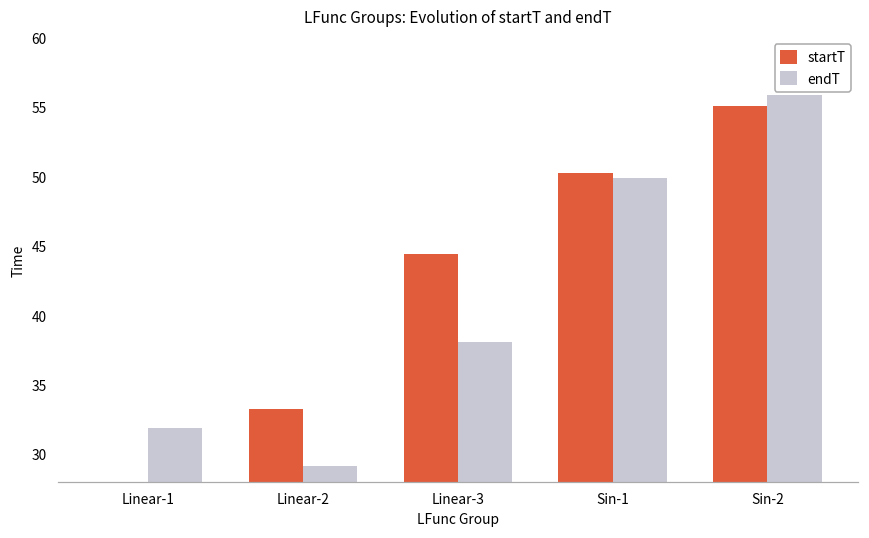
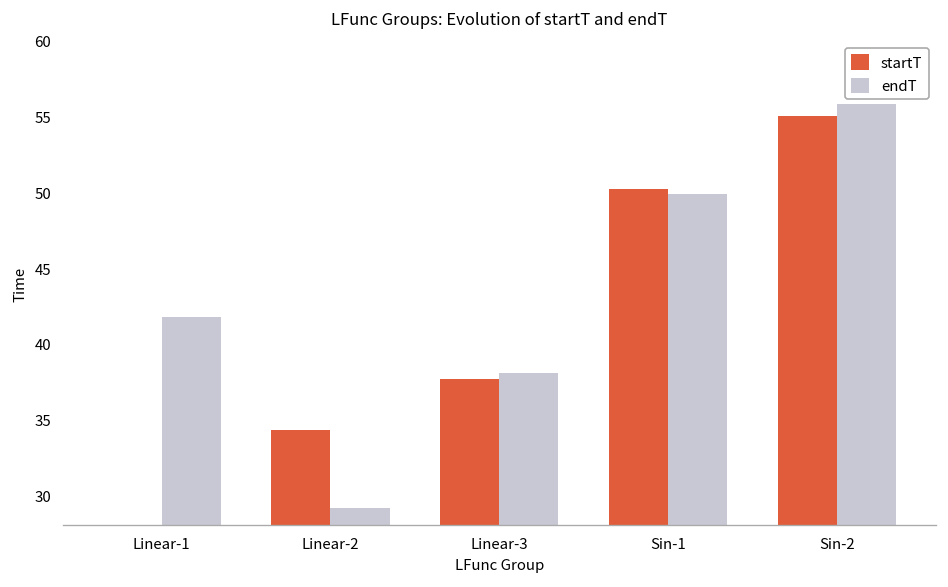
  {
    "startT": {
-     "Linear-2": 33.3,
-     "Linear-3": 44.4,
+     "Linear-2": 34.3,
+     "Linear-3": 37.7,
      "Sin-1": 50.3,
      "Sin-2": 55.1
    },
    "endT": {
-     "Linear-1": 31.9,
+     "Linear-1": 41.8,
      "Linear-2": 29.1,
      "Linear-3": 38.1,
      "Sin-1": 49.9,
      "Sin-2": 55.9
    }
  }
